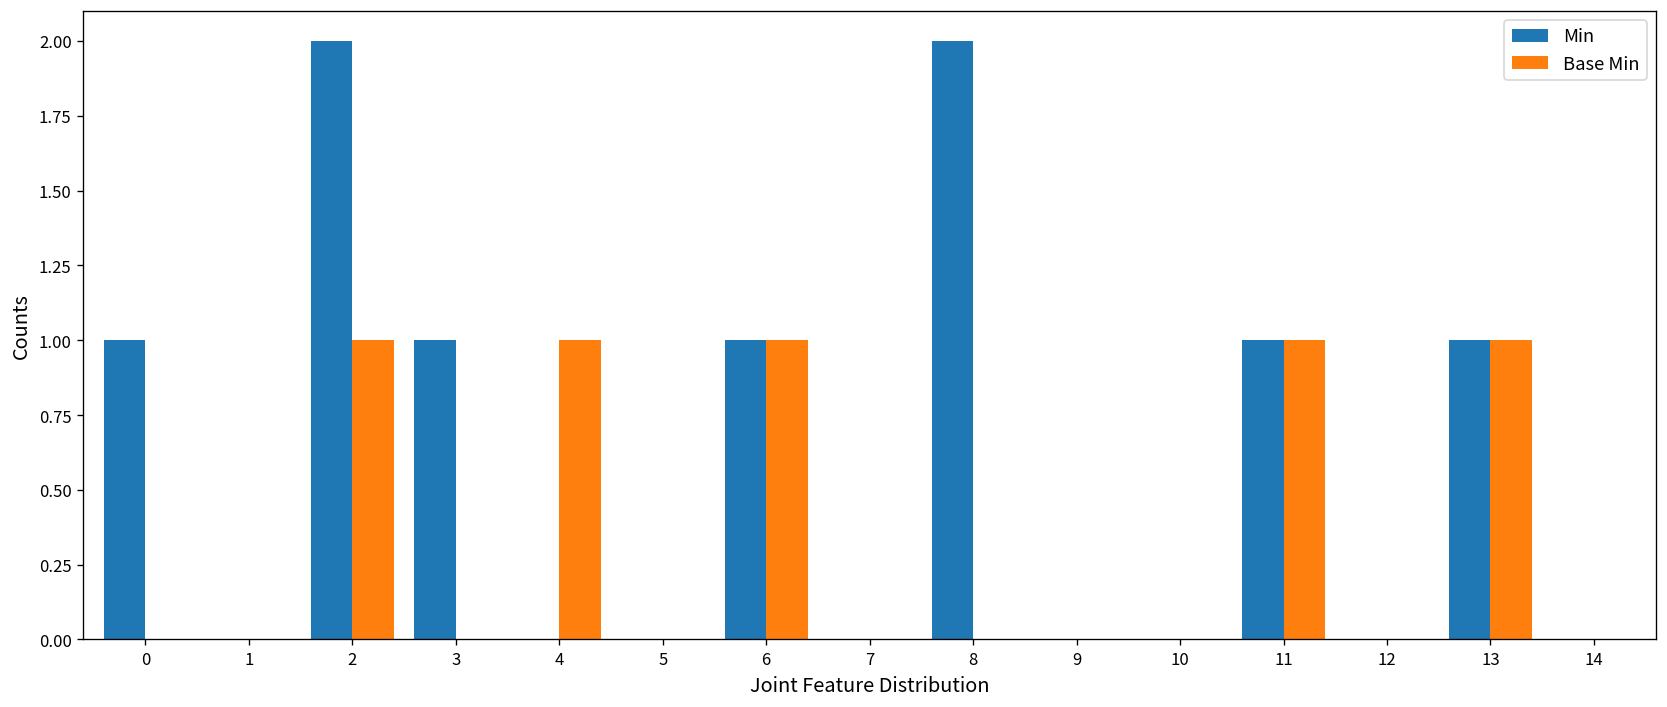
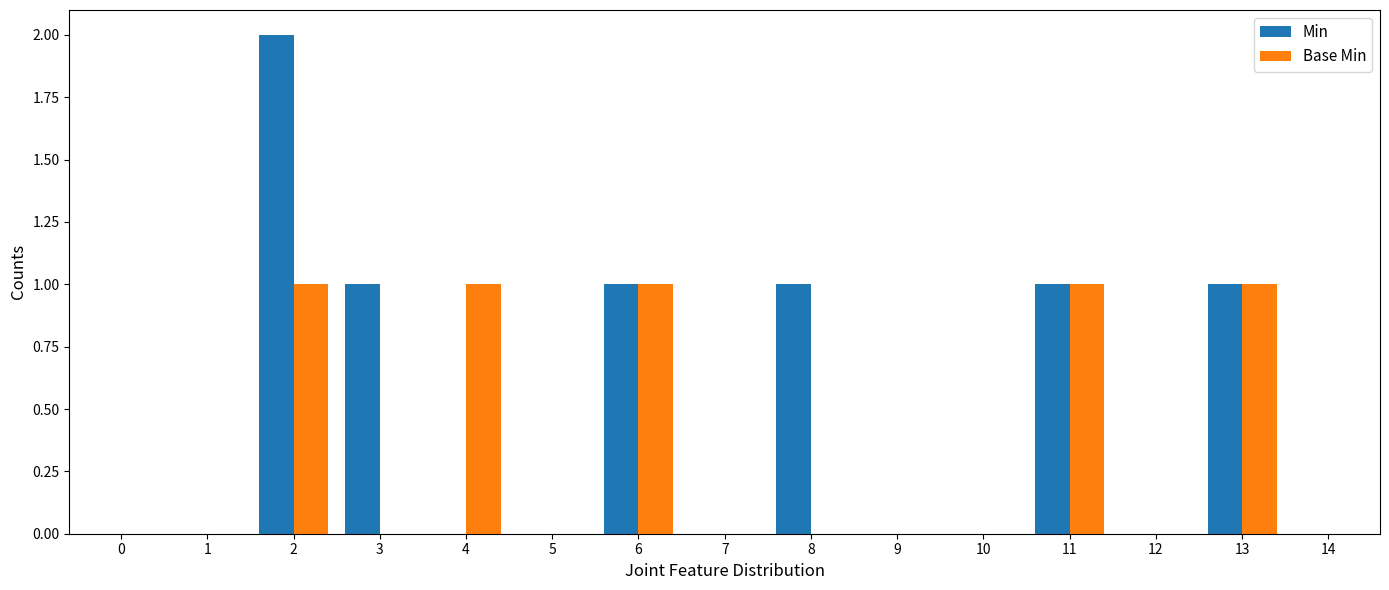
  {
    "Min": {
-     "0": 1,
+     "0": 0,
      "1": 0,
      "2": 2,
      "3": 1,
      "4": 0,
      "5": 0,
      "6": 1,
      "7": 0,
-     "8": 2,
+     "8": 1,
      "9": 0,
      "10": 0,
      "11": 1,
      "12": 0,
      "13": 1,
      "14": 0
    },
    "Base Min": {
      "0": 0,
      "1": 0,
      "2": 1,
      "3": 0,
      "4": 1,
      "5": 0,
      "6": 1,
      "7": 0,
      "8": 0,
      "9": 0,
      "10": 0,
      "11": 1,
      "12": 0,
      "13": 1,
      "14": 0
    }
  }
